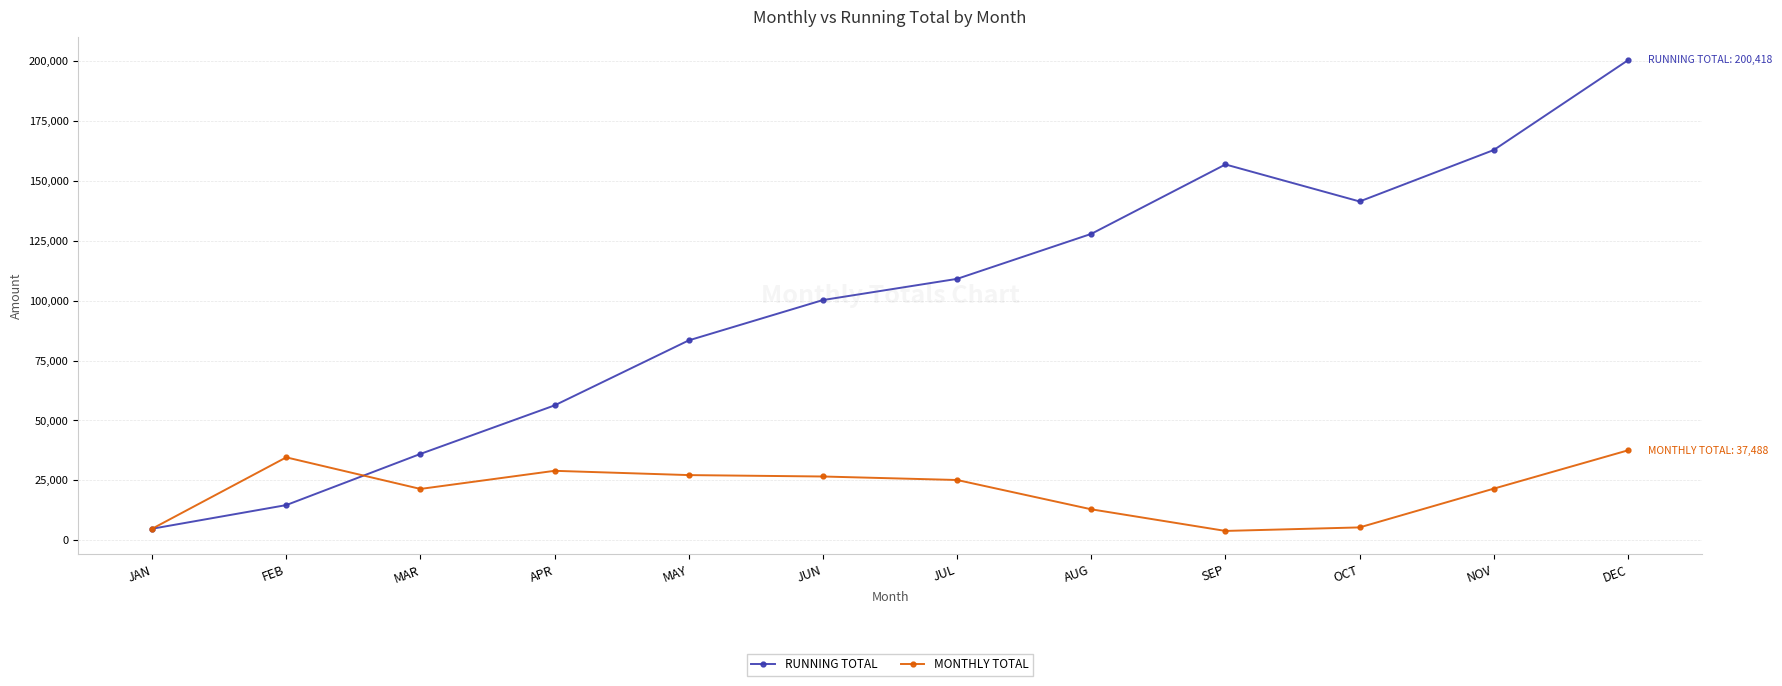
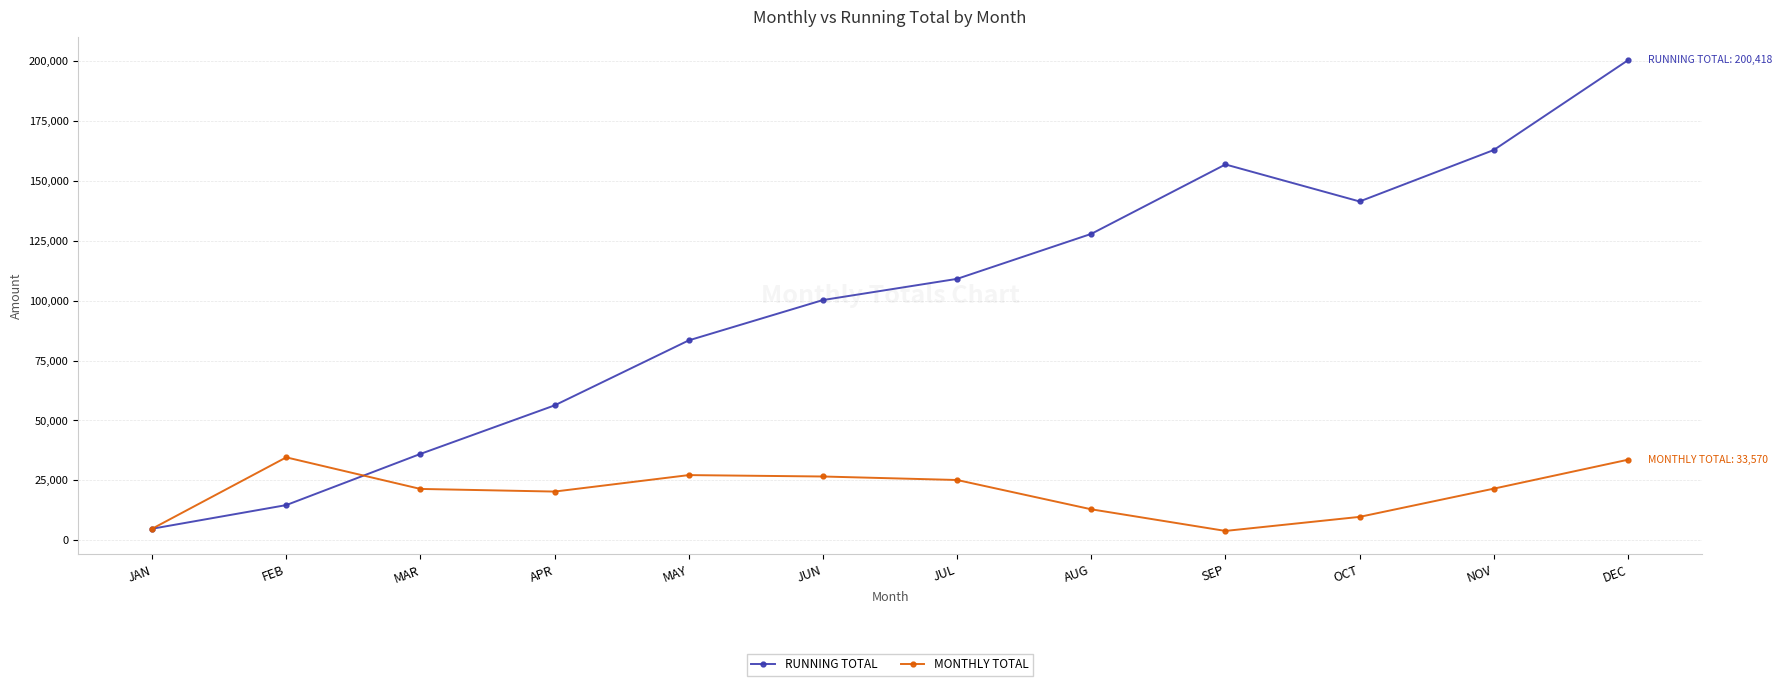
  {
    "RUNNING TOTAL": {
      "DEC": "200,418"
    },
    "MONTHLY TOTAL": {
-     "APR": "29,000",
-     "OCT": "5,000",
-     "DEC": "37,488"
+     "APR": "20,000",
+     "OCT": "10,000",
+     "DEC": "33,570"
    }
  }
